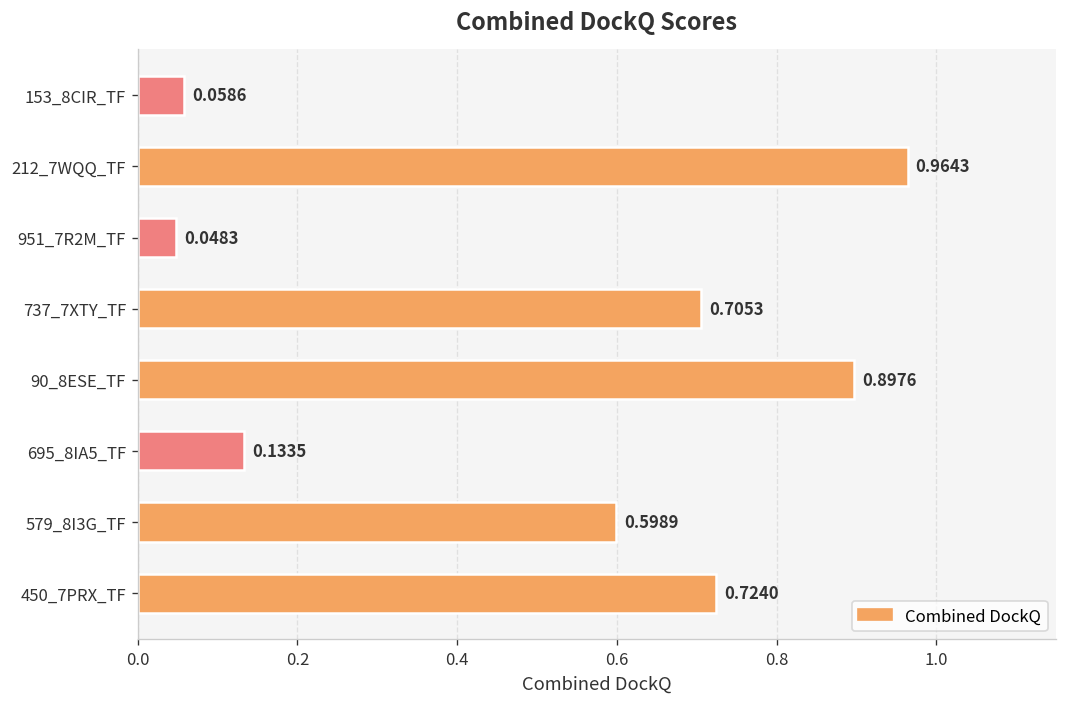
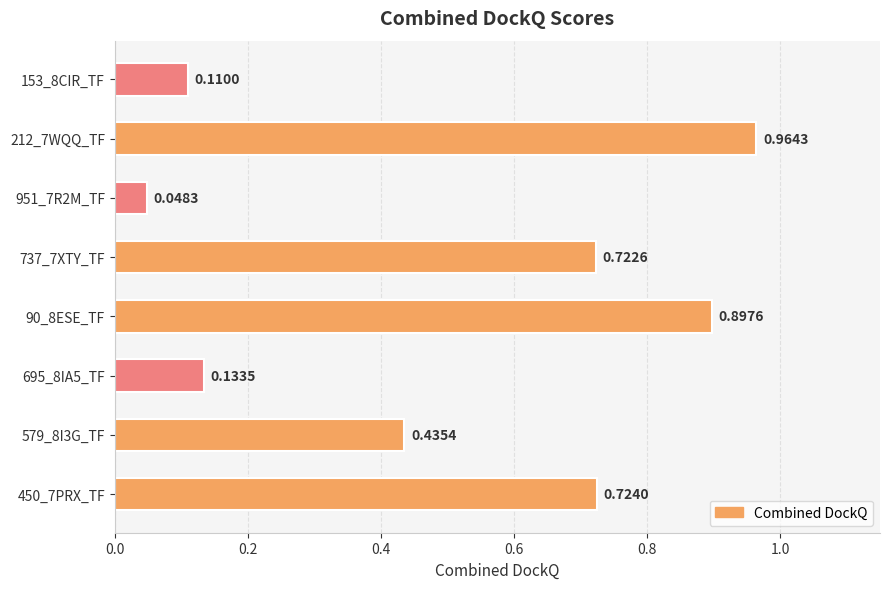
  {
-   "153_8CIR_TF": 0.0586,
+   "153_8CIR_TF": 0.1100,
    "212_7WQQ_TF": 0.9643,
    "951_7R2M_TF": 0.0483,
-   "737_7XTY_TF": 0.7053,
+   "737_7XTY_TF": 0.7226,
    "90_8ESE_TF": 0.8976,
    "695_8IA5_TF": 0.1335,
-   "579_8I3G_TF": 0.5989,
+   "579_8I3G_TF": 0.4354,
    "450_7PRX_TF": 0.7240
  }
